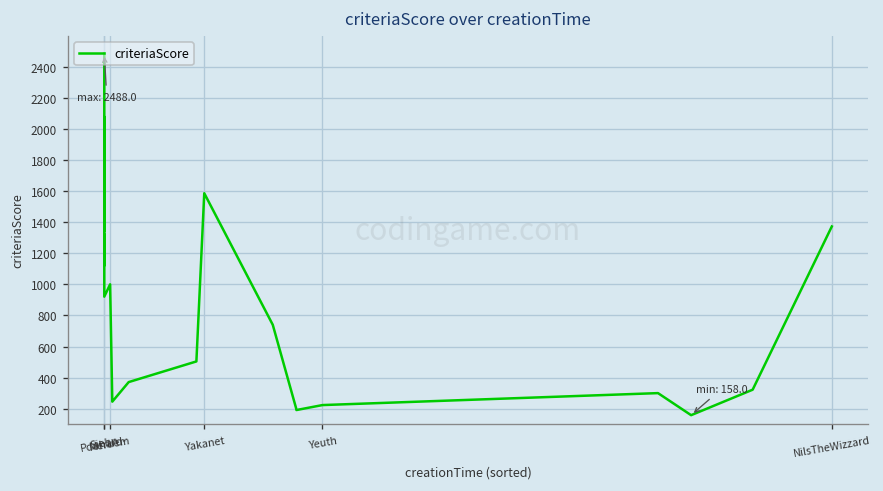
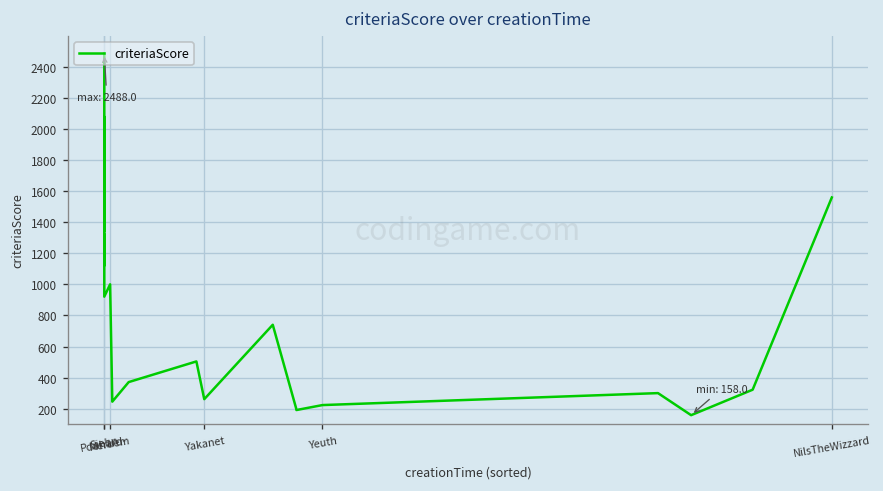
  {
    "Siebn": 2080,
    "Meruem": 1000,
-   "Yakanet": 1590,
+   "Yakanet": 260,
    "Yeuth": 220,
-   "NilsTheWizzard": 1370
+   "NilsTheWizzard": 1560
  }
